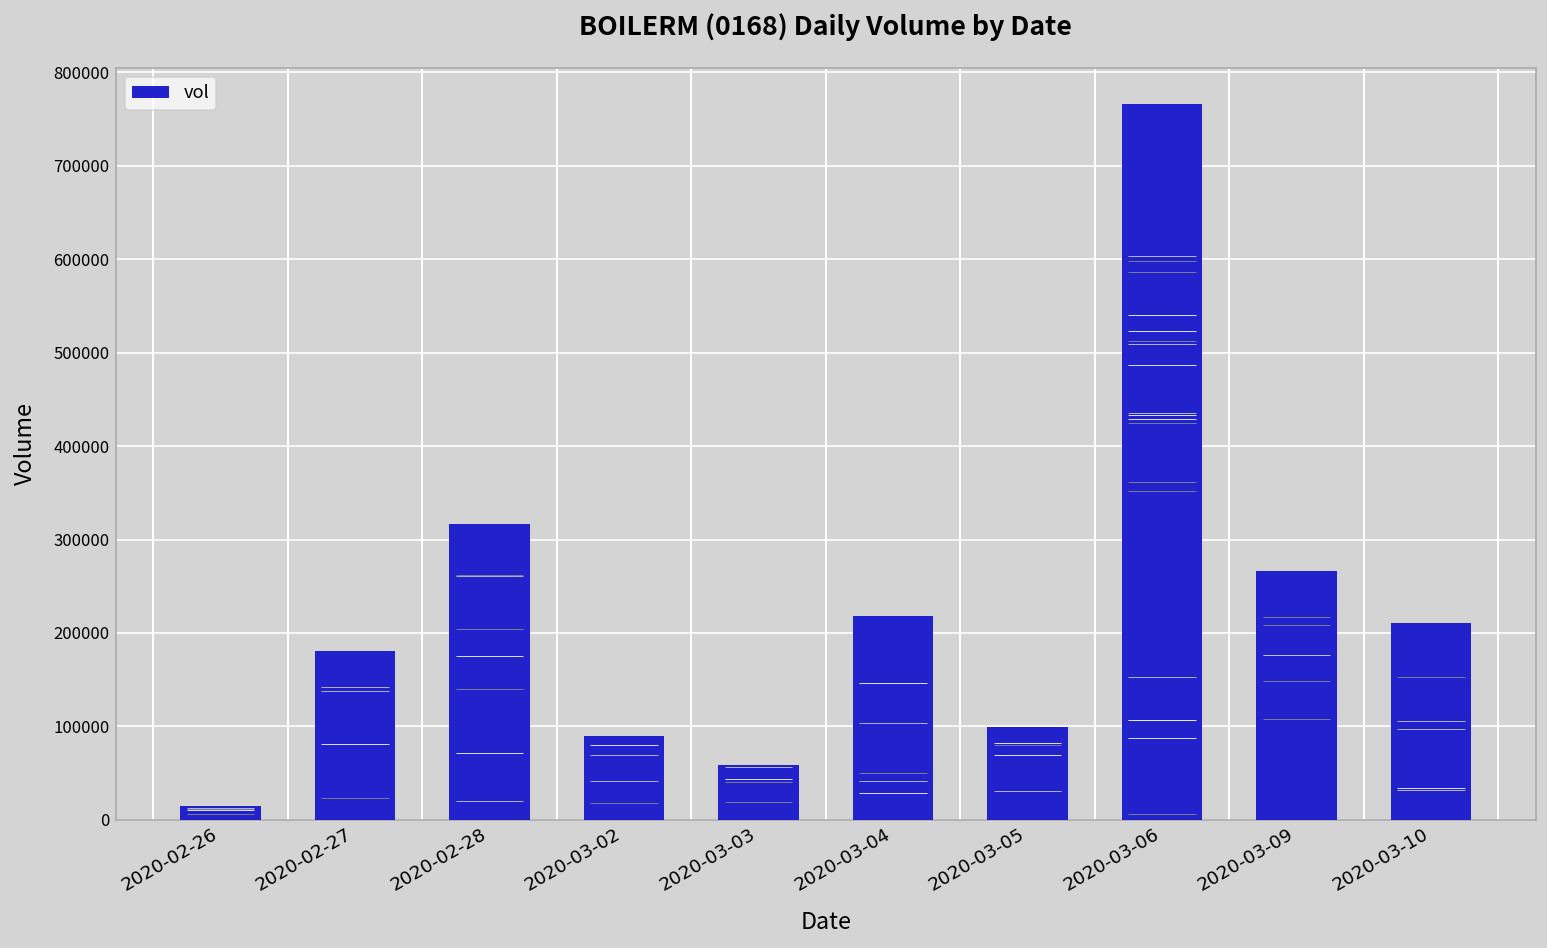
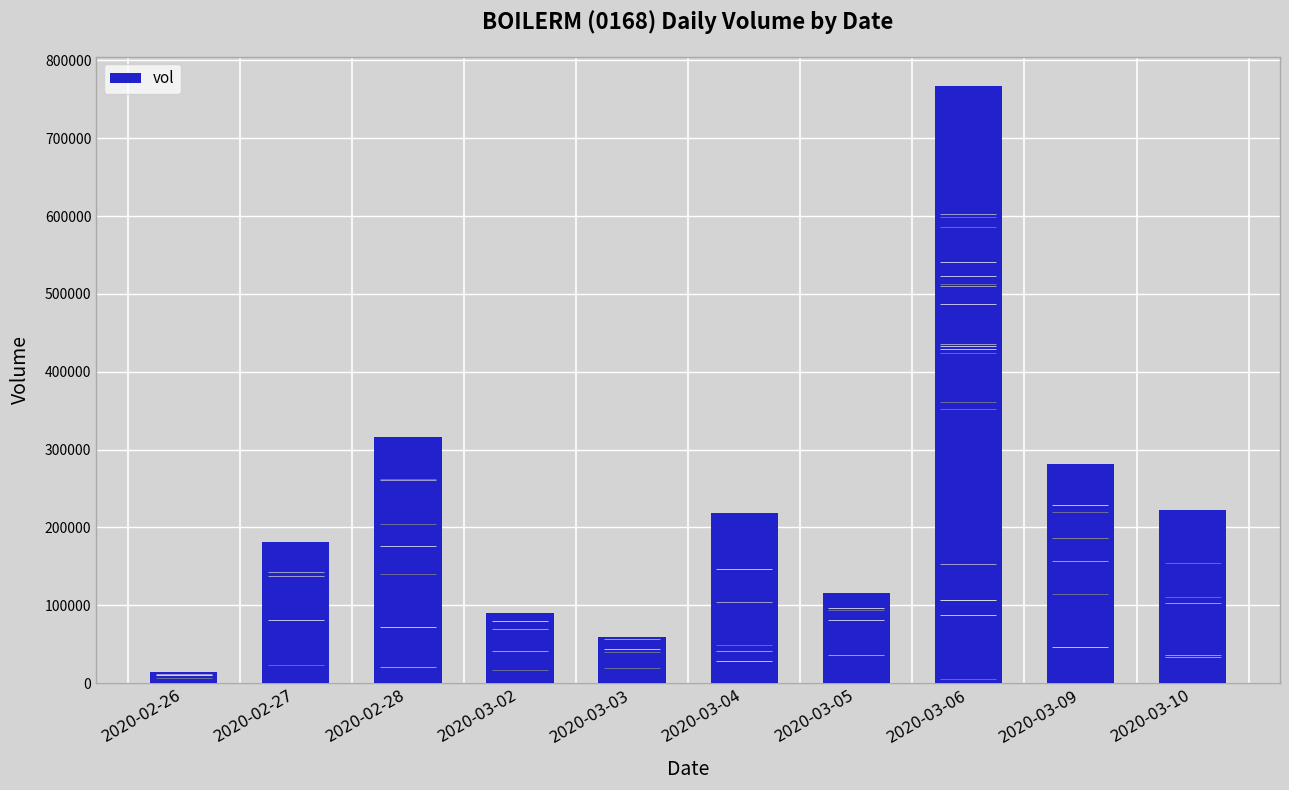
  {
    "2020-02-26": 10000,
    "2020-02-27": 180000,
    "2020-02-28": 320000,
    "2020-03-02": 90000,
    "2020-03-03": 60000,
    "2020-03-04": 220000,
-   "2020-03-05": 100000,
+   "2020-03-05": 120000,
    "2020-03-06": 770000,
-   "2020-03-09": 270000,
-   "2020-03-10": 210000
+   "2020-03-09": 280000,
+   "2020-03-10": 220000
  }
